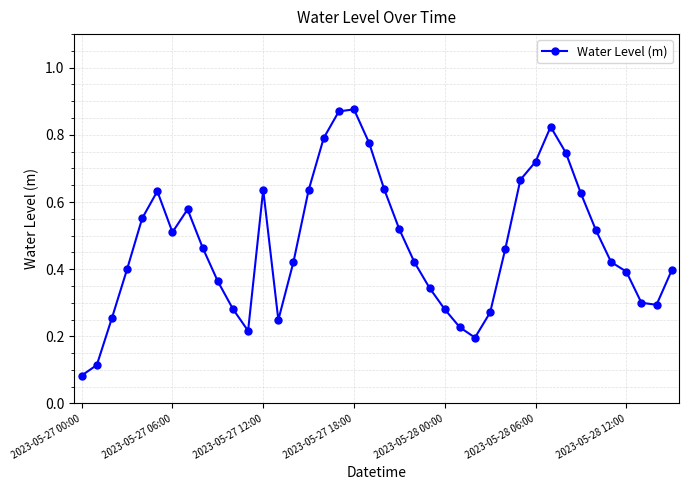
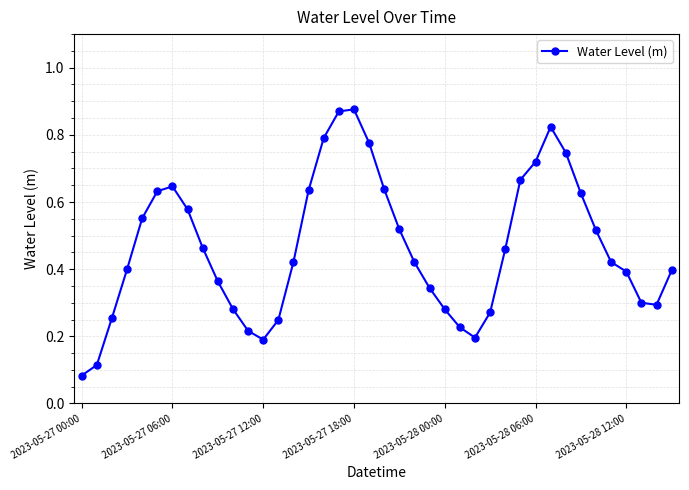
  {
    "2023-05-27 00:00": 0.08,
-   "2023-05-27 06:00": 0.51,
-   "2023-05-27 12:00": 0.64,
+   "2023-05-27 06:00": 0.65,
+   "2023-05-27 12:00": 0.19,
    "2023-05-27 18:00": 0.88,
    "2023-05-28 00:00": 0.28,
    "2023-05-28 06:00": 0.72,
    "2023-05-28 12:00": 0.39
  }
